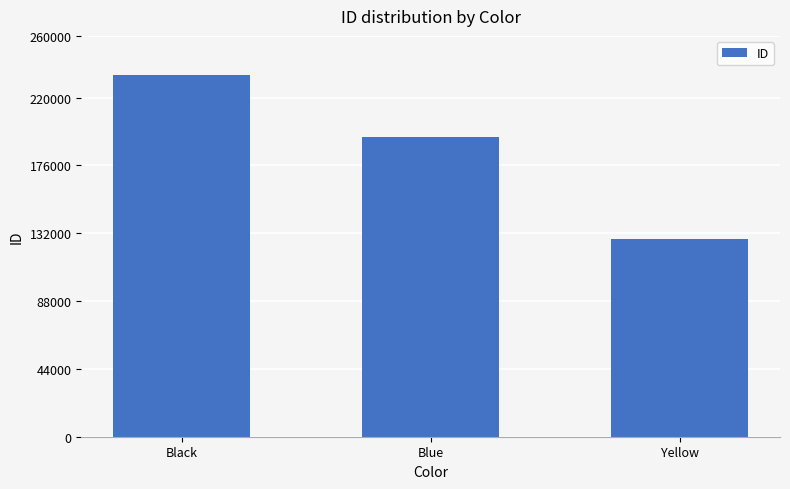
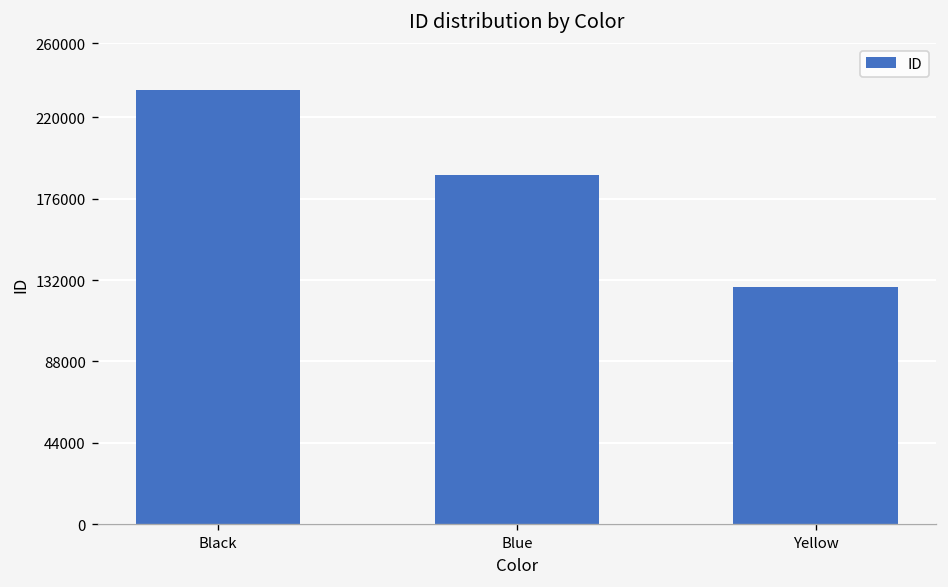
  {
    "Black": 235000,
-   "Blue": 195000,
+   "Blue": 189000,
    "Yellow": 128000
  }
